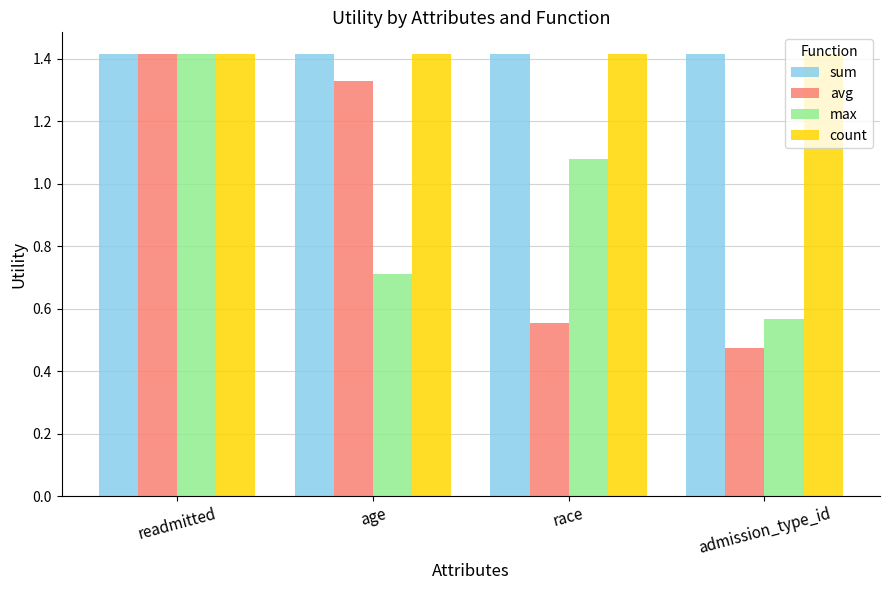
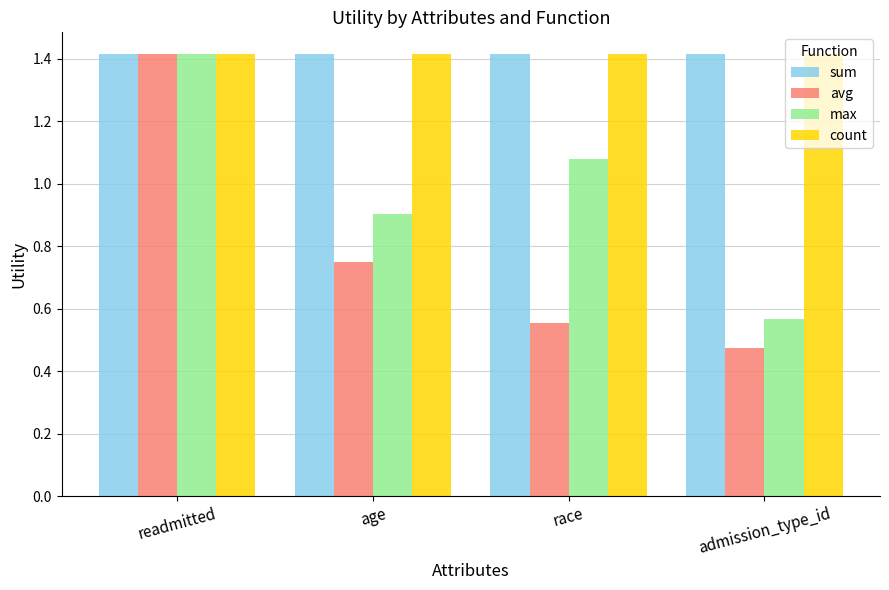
  {
    "sum": {
      "readmitted": 1.41,
      "age": 1.41,
      "race": 1.41,
      "admission_type_id": 1.41
    },
    "avg": {
      "readmitted": 1.41,
-     "age": 1.33,
+     "age": 0.75,
      "race": 0.55,
      "admission_type_id": 0.47
    },
    "max": {
      "readmitted": 1.41,
-     "age": 0.71,
+     "age": 0.90,
      "race": 1.08,
      "admission_type_id": 0.57
    },
    "count": {
      "readmitted": 1.41,
      "age": 1.41,
      "race": 1.41
    }
  }
